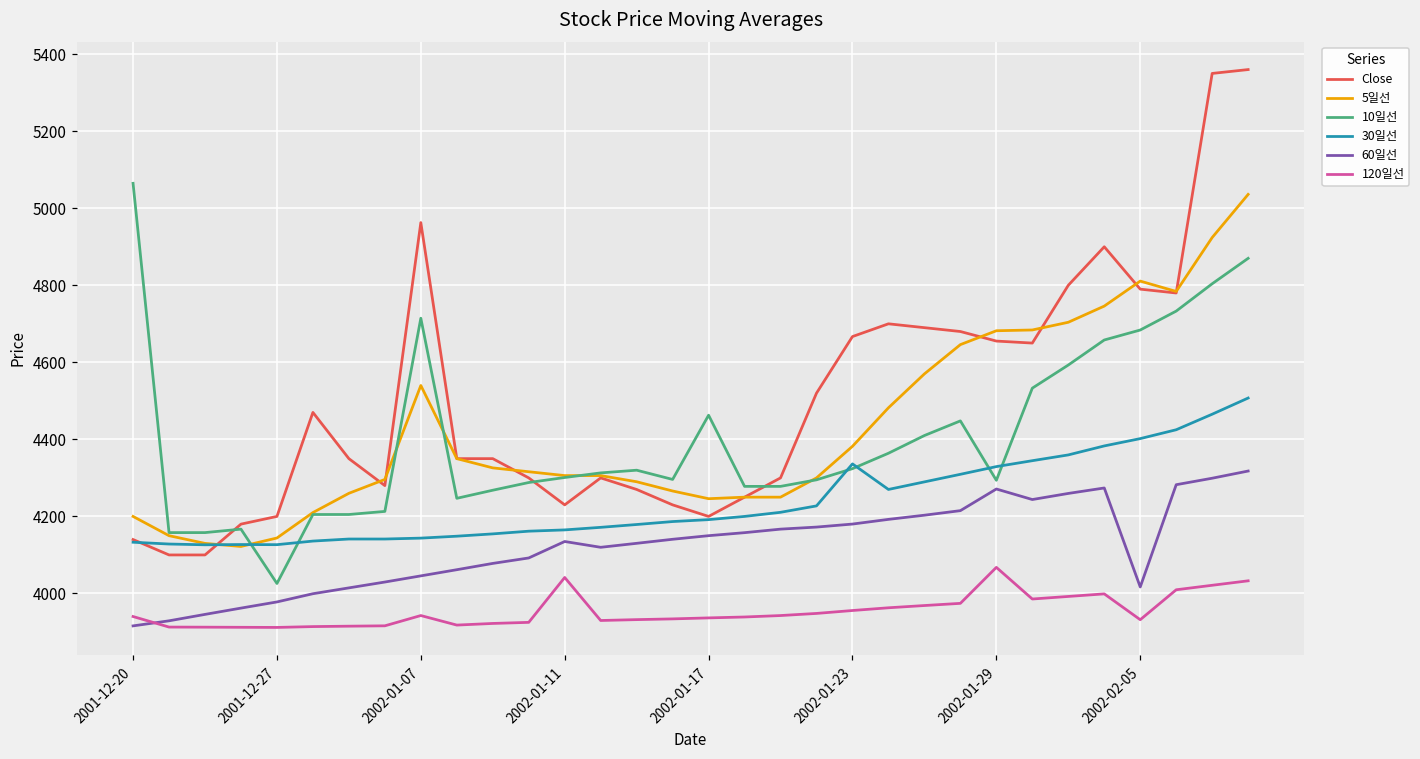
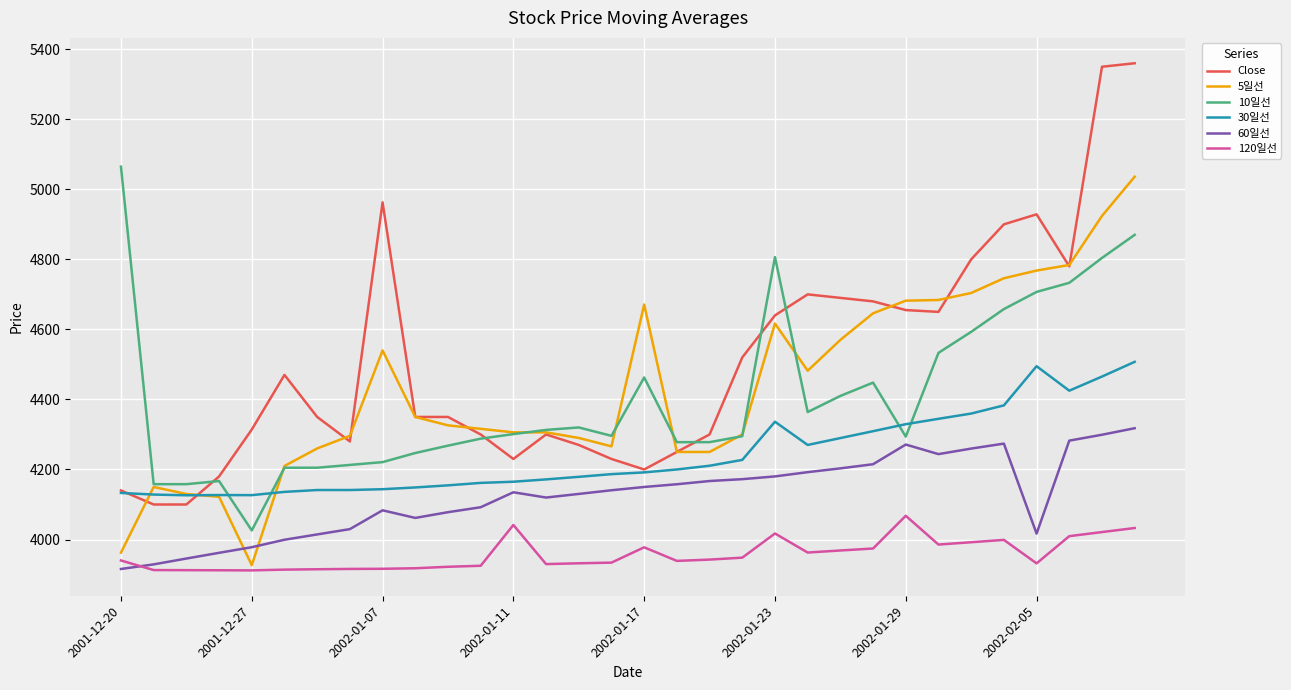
  {
    "Close": {
-     "2001-12-27": 4200,
+     "2001-12-27": 4310,
      "2002-01-07": 4960,
      "2002-01-11": 4230,
      "2002-01-17": 4200,
-     "2002-01-23": 4670,
+     "2002-01-23": 4640,
      "2002-01-29": 4660,
-     "2002-02-05": 4790
+     "2002-02-05": 4930
    },
    "5일선": {
-     "2001-12-20": 4200,
-     "2001-12-27": 4140,
+     "2001-12-20": 3960,
+     "2001-12-27": 3930,
      "2002-01-07": 4540,
-     "2002-01-17": 4250,
-     "2002-01-23": 4380,
+     "2002-01-17": 4670,
+     "2002-01-23": 4620,
      "2002-01-29": 4680,
-     "2002-02-05": 4810
+     "2002-02-05": 4770
    },
    "10일선": {
      "2001-12-20": 5060,
      "2001-12-27": 4030,
-     "2002-01-07": 4710,
+     "2002-01-07": 4220,
      "2002-01-17": 4460,
-     "2002-01-23": 4320,
+     "2002-01-23": 4810,
      "2002-01-29": 4290,
-     "2002-02-05": 4680
+     "2002-02-05": 4710
    },
    "30일선": {
      "2001-12-27": 4130,
      "2002-01-07": 4140,
      "2002-01-11": 4170,
      "2002-01-17": 4190,
      "2002-01-23": 4340,
      "2002-01-29": 4330,
-     "2002-02-05": 4400
+     "2002-02-05": 4490
    },
    "60일선": {
      "2001-12-20": 3920,
      "2001-12-27": 3980,
-     "2002-01-07": 4050,
+     "2002-01-07": 4080,
      "2002-01-11": 4130,
      "2002-01-17": 4150,
      "2002-01-23": 4180,
      "2002-01-29": 4270,
      "2002-02-05": 4020
    },
    "120일선": {
      "2001-12-20": 3940,
      "2001-12-27": 3910,
-     "2002-01-07": 3940,
+     "2002-01-07": 3920,
      "2002-01-11": 4040,
-     "2002-01-17": 3940,
-     "2002-01-23": 3960,
+     "2002-01-17": 3980,
+     "2002-01-23": 4020,
      "2002-01-29": 4070,
      "2002-02-05": 3930
    }
  }
